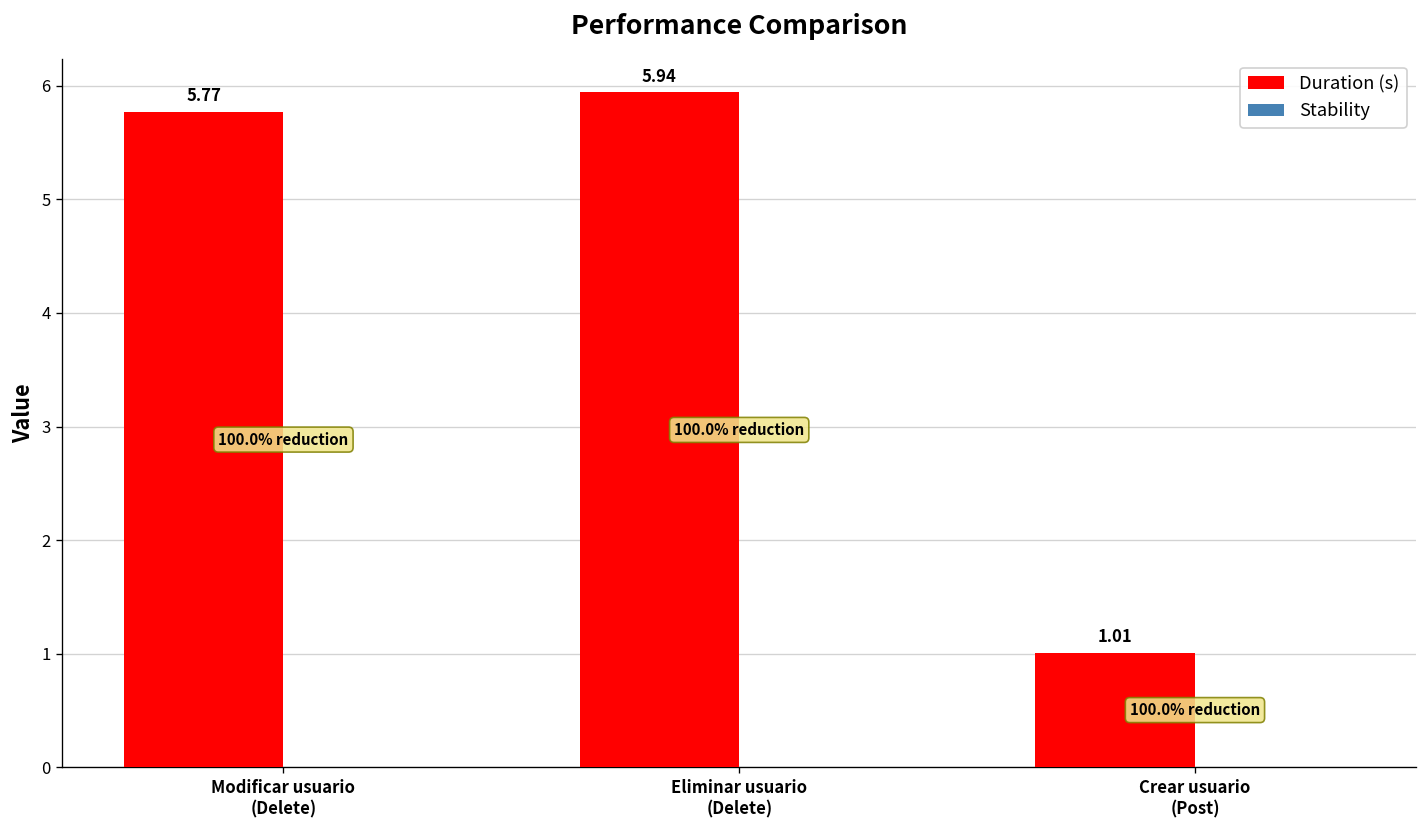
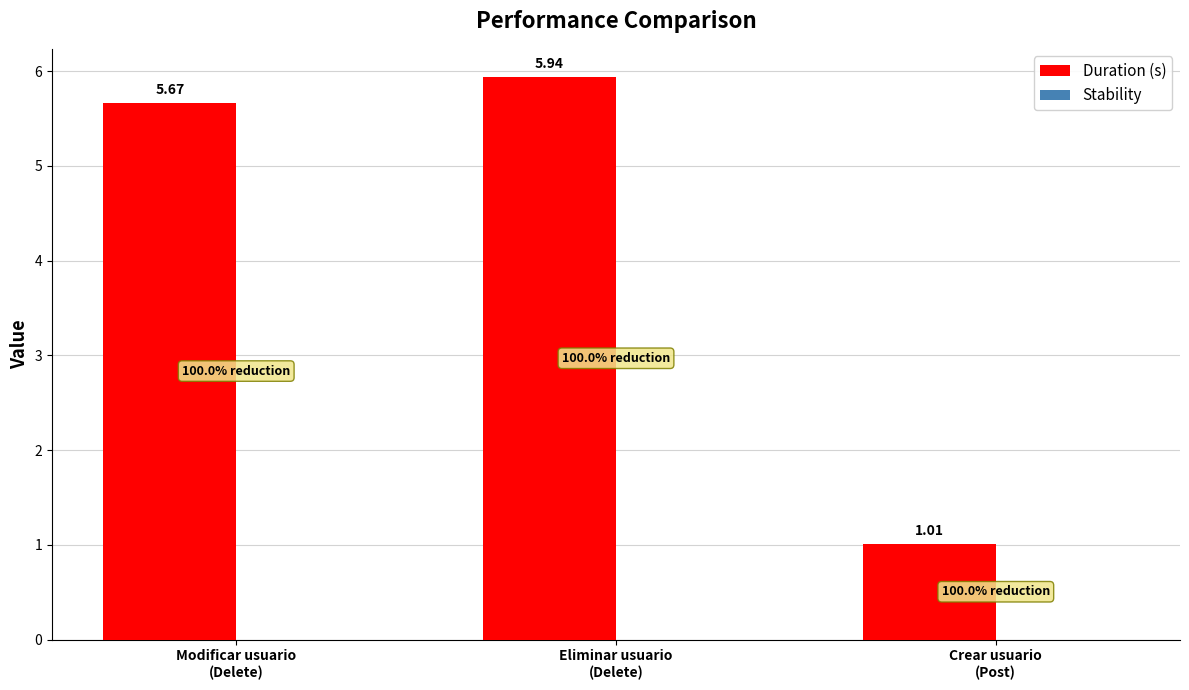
  {
    "Duration (s)": {
-     "Modificar usuario (Delete)": 5.77,
+     "Modificar usuario (Delete)": 5.67,
      "Eliminar usuario (Delete)": 5.94,
      "Crear usuario (Post)": 1.01
    },
    "Stability": {
      "Modificar usuario (Delete)": 0.0,
      "Eliminar usuario (Delete)": 0.0,
      "Crear usuario (Post)": 0.0
    }
  }
